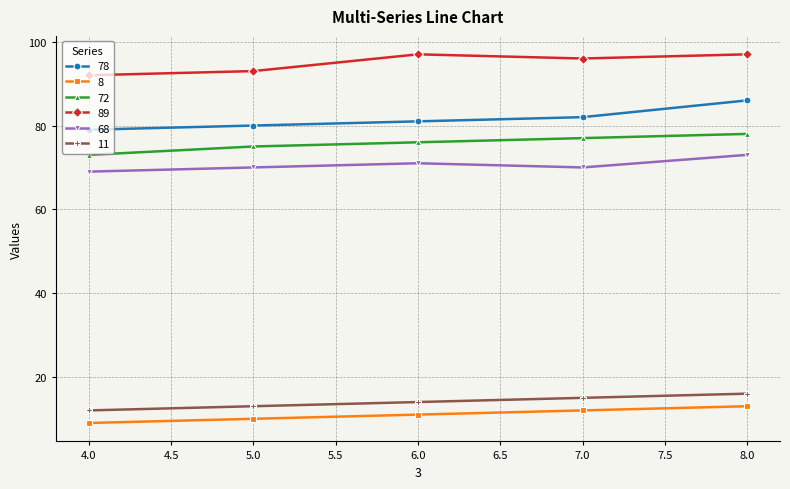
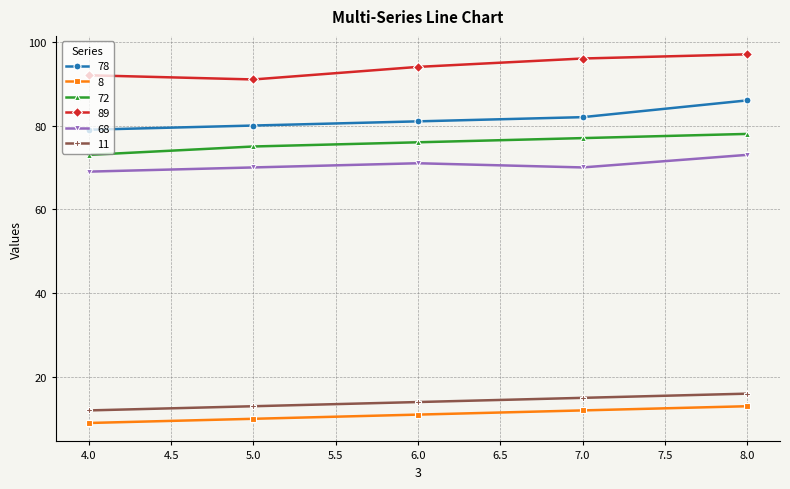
  {
    "78": {
      "5.0": 80,
      "6.0": 81,
      "7.0": 82,
      "8.0": 86
    },
    "8": {
      "4.0": 9,
      "5.0": 10,
      "6.0": 11,
      "7.0": 12,
      "8.0": 13
    },
    "72": {
      "4.0": 73,
      "5.0": 75,
      "6.0": 76,
      "7.0": 77,
      "8.0": 78
    },
    "89": {
-     "5.0": 93,
-     "6.0": 97,
+     "5.0": 91,
+     "6.0": 94,
      "7.0": 96,
      "8.0": 97
    },
    "68": {
      "4.0": 69,
      "5.0": 70,
      "6.0": 71,
      "7.0": 70,
      "8.0": 73
    },
    "11": {
      "4.0": 12,
      "5.0": 13,
      "6.0": 14,
      "7.0": 15,
      "8.0": 16
    }
  }
